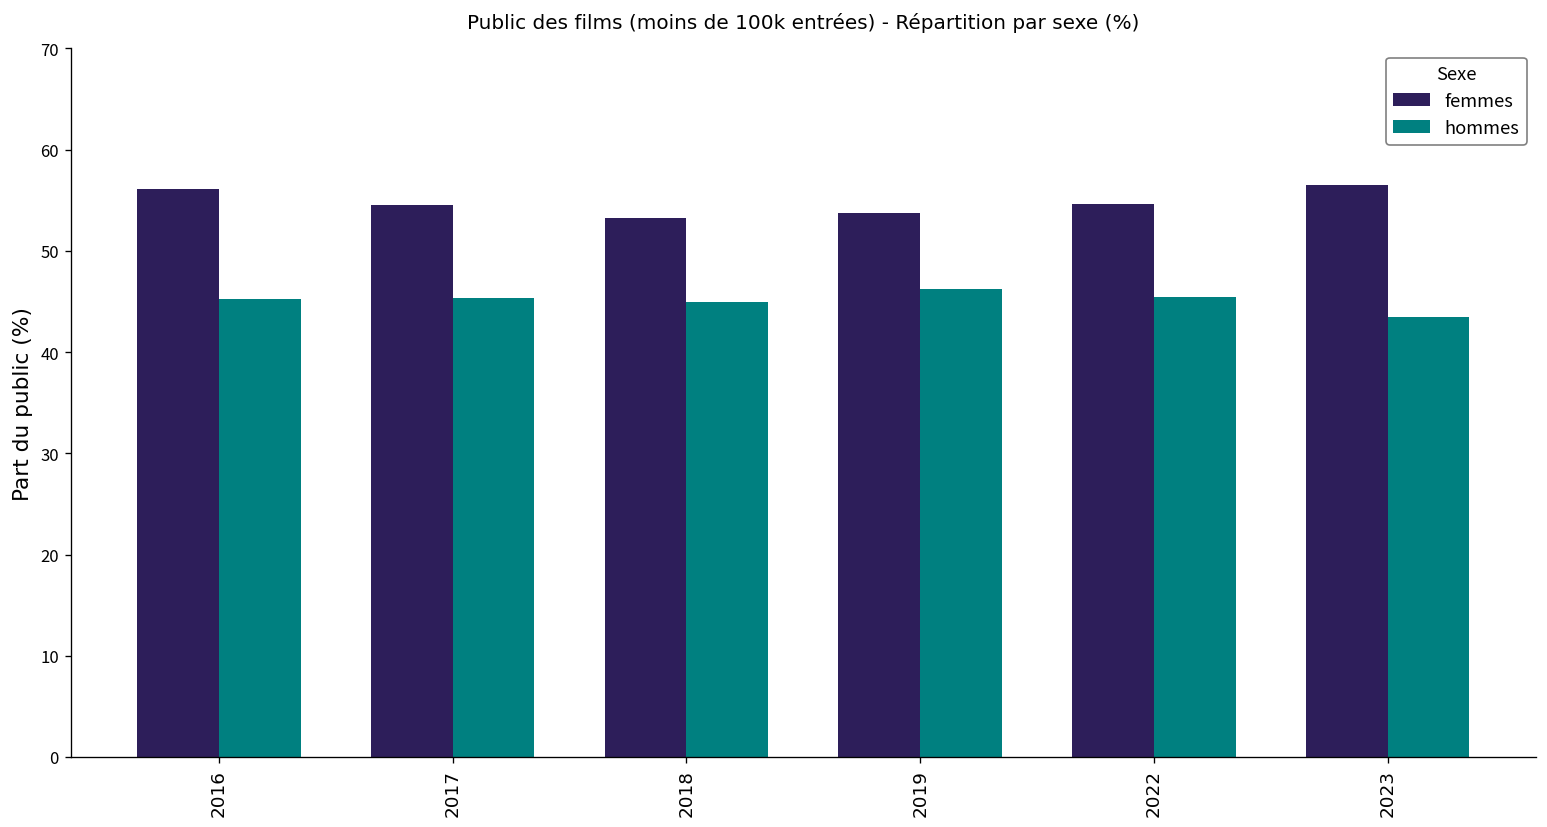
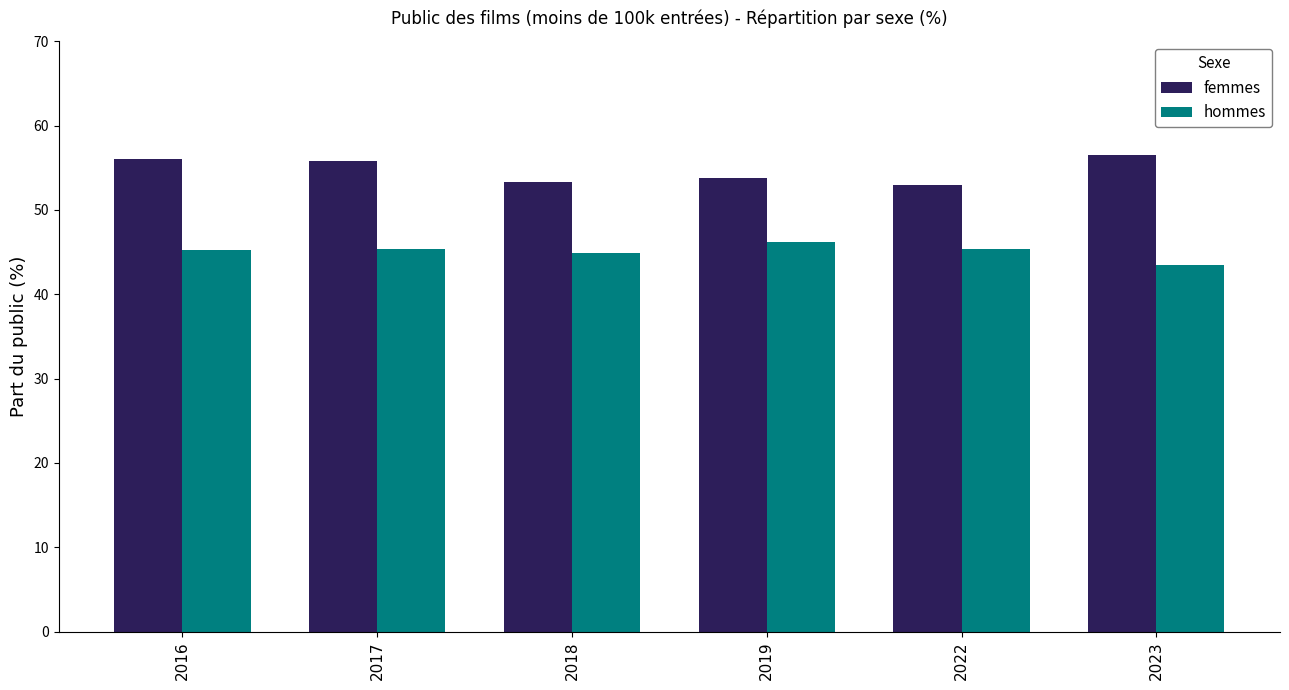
  {
    "femmes": {
      "2016": 56,
-     "2017": 55,
+     "2017": 56,
      "2018": 53,
      "2019": 54,
-     "2022": 55,
+     "2022": 53,
      "2023": 57
    },
    "hommes": {
      "2016": 45,
      "2017": 45,
      "2018": 45,
      "2019": 46,
      "2022": 45,
      "2023": 43
    }
  }
